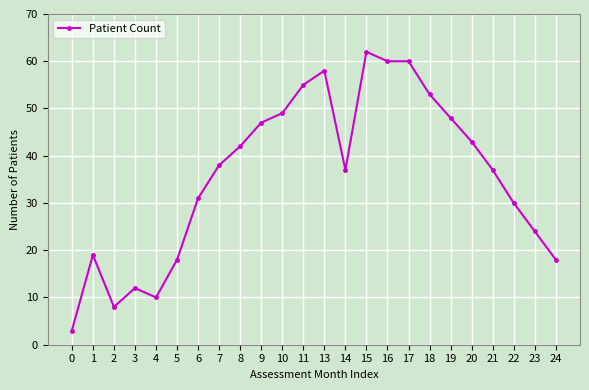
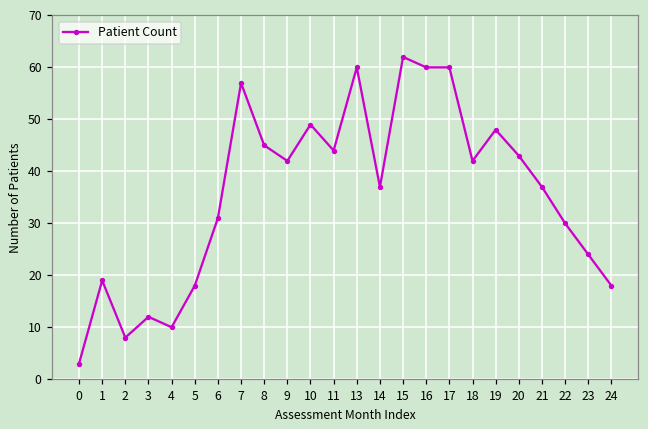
  {
    "0": 3,
    "1": 19,
    "2": 8,
    "3": 12,
    "4": 10,
    "5": 18,
    "6": 31,
-   "7": 38,
-   "8": 42,
-   "9": 47,
+   "7": 57,
+   "8": 45,
+   "9": 42,
    "10": 49,
-   "11": 55,
-   "13": 58,
+   "11": 44,
+   "13": 60,
    "14": 37,
    "15": 62,
    "16": 60,
    "17": 60,
-   "18": 53,
+   "18": 42,
    "19": 48,
    "20": 43,
    "21": 37,
    "22": 30,
    "23": 24,
    "24": 18
  }
